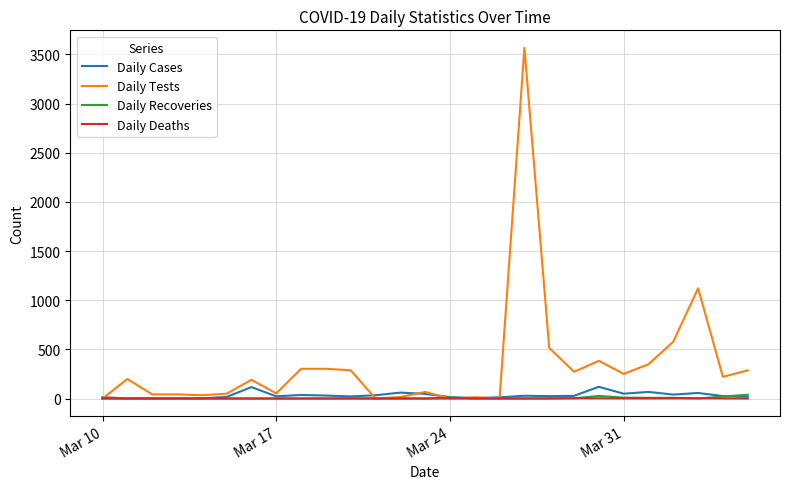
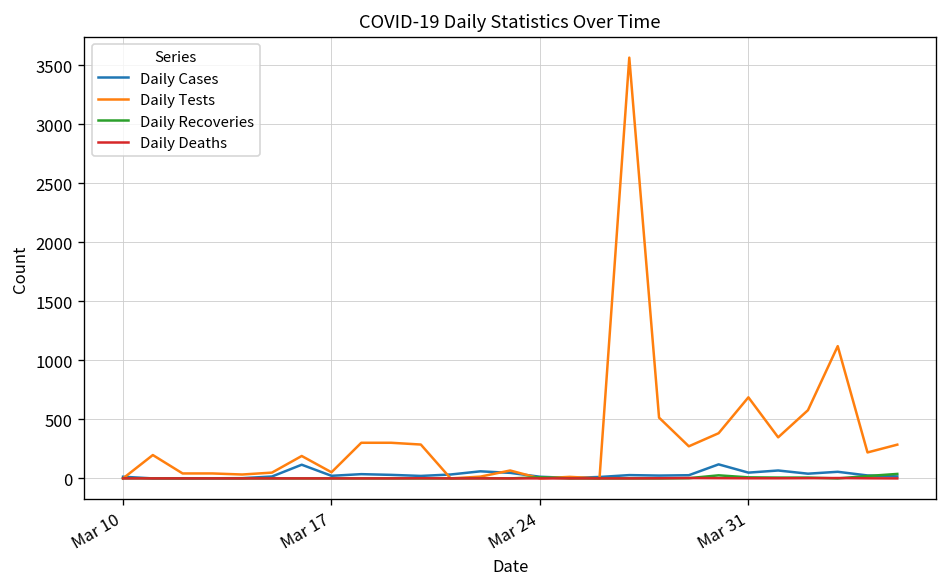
  {
    "Daily Cases": {
      "Mar 31": 0
    },
    "Daily Tests": {
      "Mar 17": 100,
-     "Mar 31": 300
+     "Mar 31": 700
    }
  }
